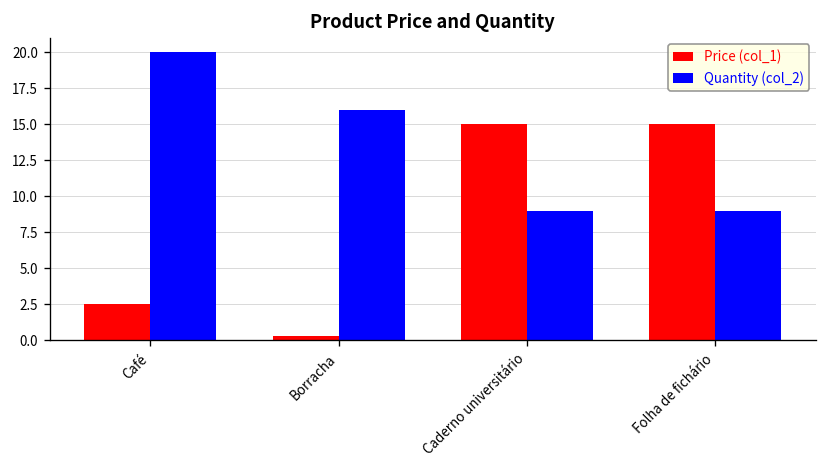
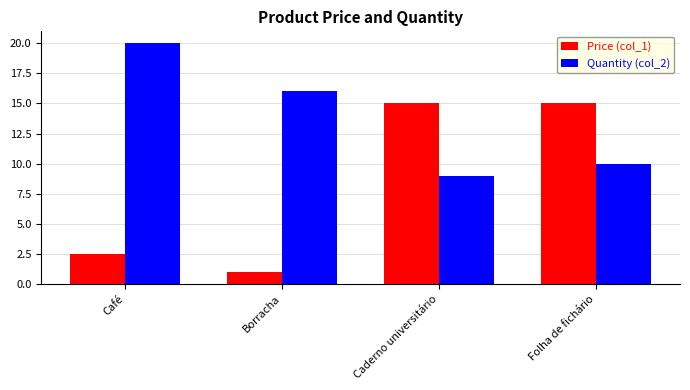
  {
    "Price (col_1)": {
      "Café": 2.5,
-     "Borracha": 0.3,
+     "Borracha": 1.0,
      "Caderno universitário": 15.0,
      "Folha de fichário": 15.0
    },
    "Quantity (col_2)": {
      "Café": 20,
      "Borracha": 16,
      "Caderno universitário": 9,
-     "Folha de fichário": 9
+     "Folha de fichário": 10
    }
  }
